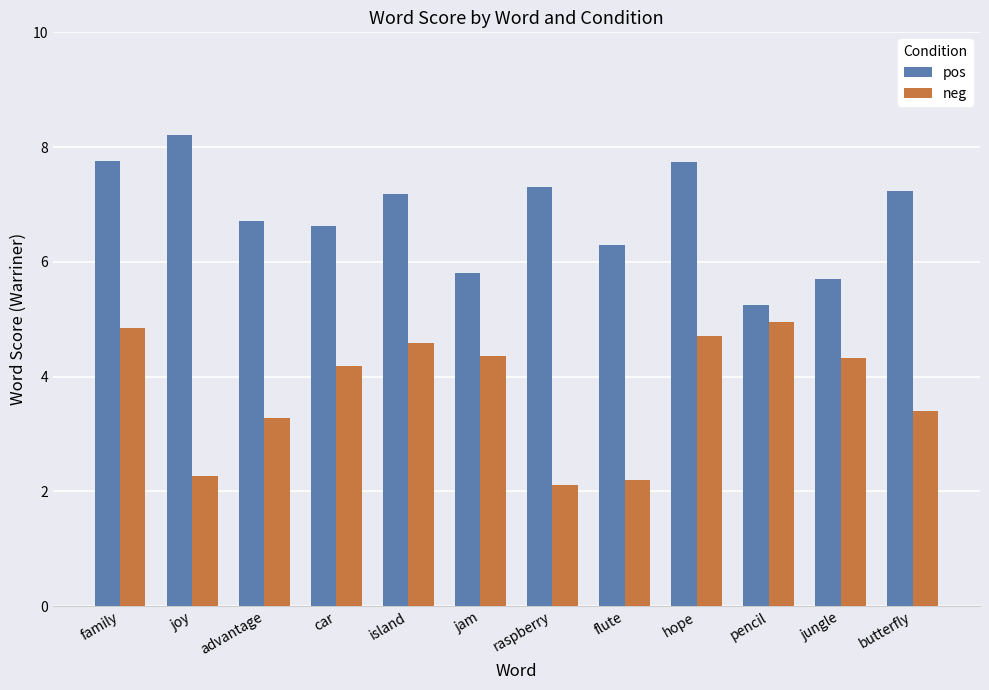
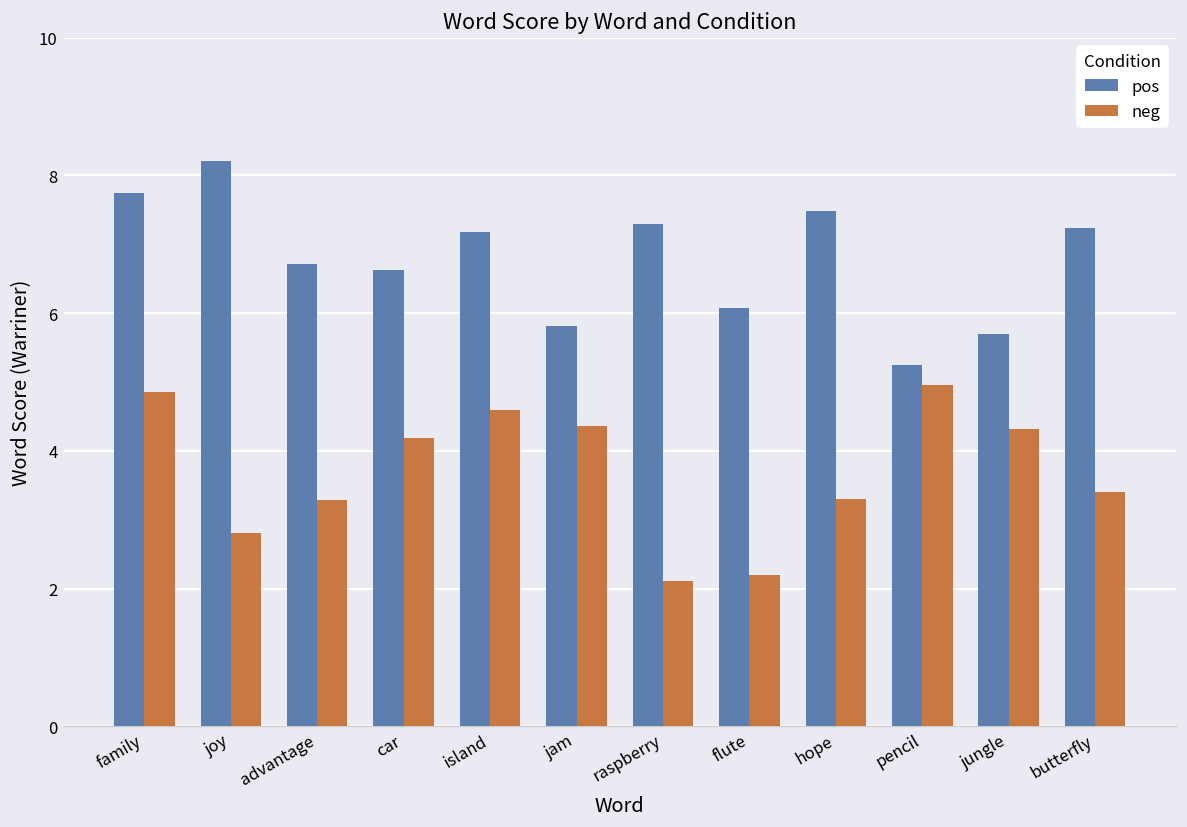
  {
    "pos": {
      "family": 7.8,
      "joy": 8.2,
      "advantage": 6.7,
      "car": 6.6,
      "island": 7.2,
      "jam": 5.8,
      "raspberry": 7.3,
-     "flute": 6.3,
-     "hope": 7.7,
+     "flute": 6.1,
+     "hope": 7.5,
      "pencil": 5.2,
      "jungle": 5.7,
      "butterfly": 7.2
    },
    "neg": {
      "family": 4.9,
-     "joy": 2.3,
+     "joy": 2.8,
      "advantage": 3.3,
      "car": 4.2,
      "island": 4.6,
      "jam": 4.4,
      "raspberry": 2.1,
      "flute": 2.2,
-     "hope": 4.7,
+     "hope": 3.3,
      "pencil": 5.0,
      "jungle": 4.3,
      "butterfly": 3.4
    }
  }
